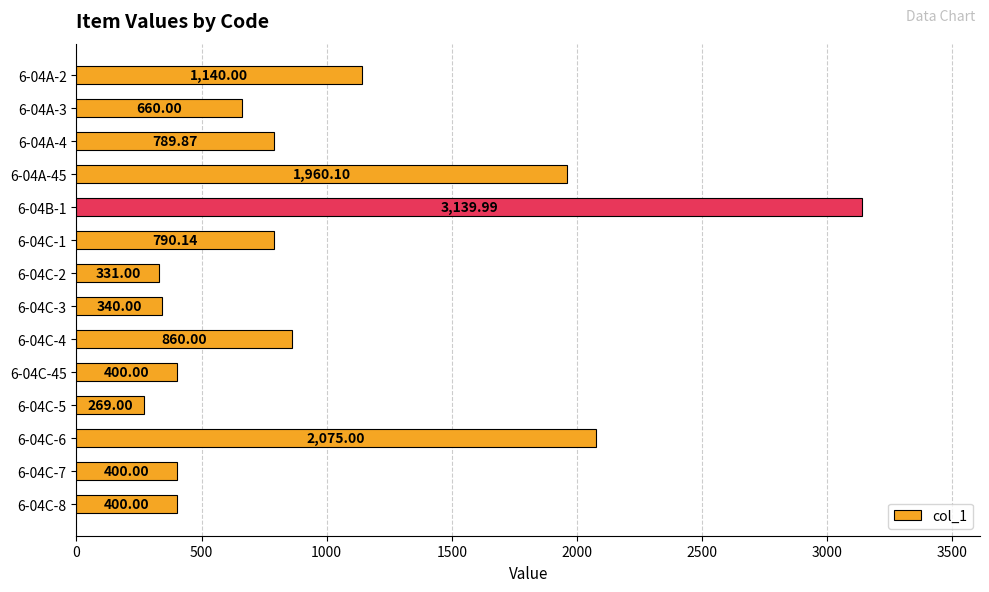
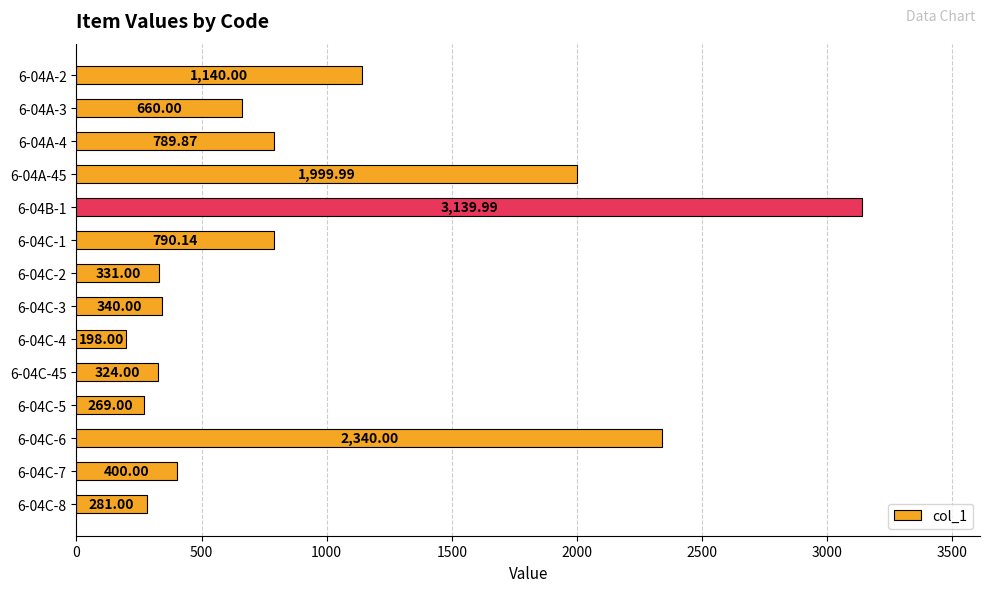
  {
    "6-04A-2": "1,140.00",
    "6-04A-3": "660.00",
    "6-04A-4": "789.87",
-   "6-04A-45": "1,960.10",
+   "6-04A-45": "1,999.99",
    "6-04B-1": "3,139.99",
    "6-04C-1": "790.14",
    "6-04C-2": "331.00",
    "6-04C-3": "340.00",
-   "6-04C-4": "860.00",
-   "6-04C-45": "400.00",
+   "6-04C-4": "198.00",
+   "6-04C-45": "324.00",
    "6-04C-5": "269.00",
-   "6-04C-6": "2,075.00",
+   "6-04C-6": "2,340.00",
    "6-04C-7": "400.00",
-   "6-04C-8": "400.00"
+   "6-04C-8": "281.00"
  }
